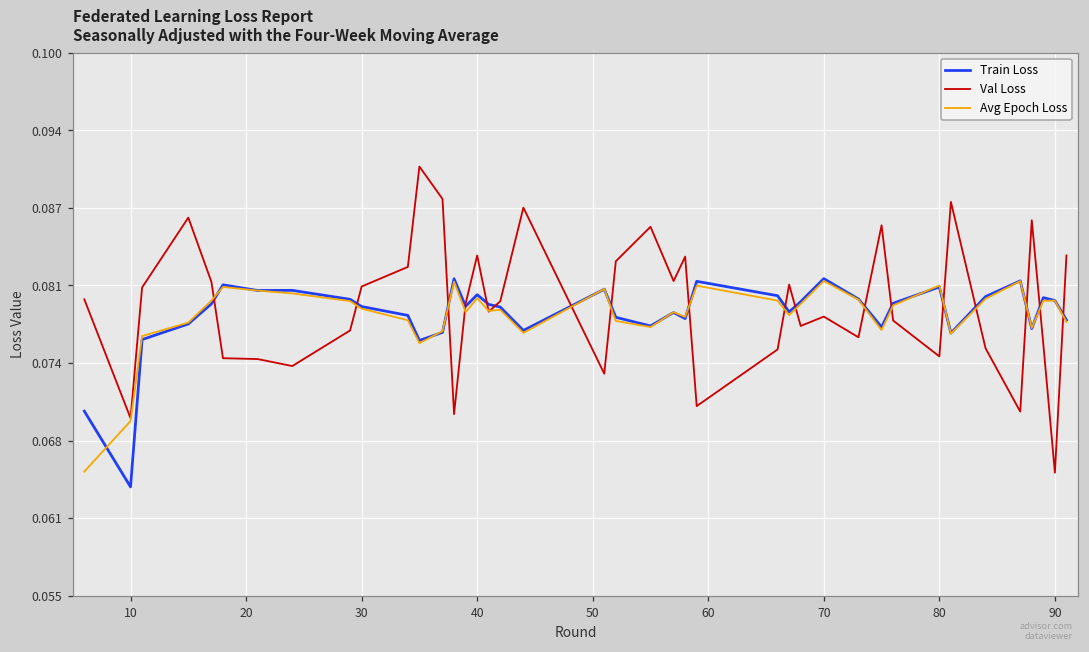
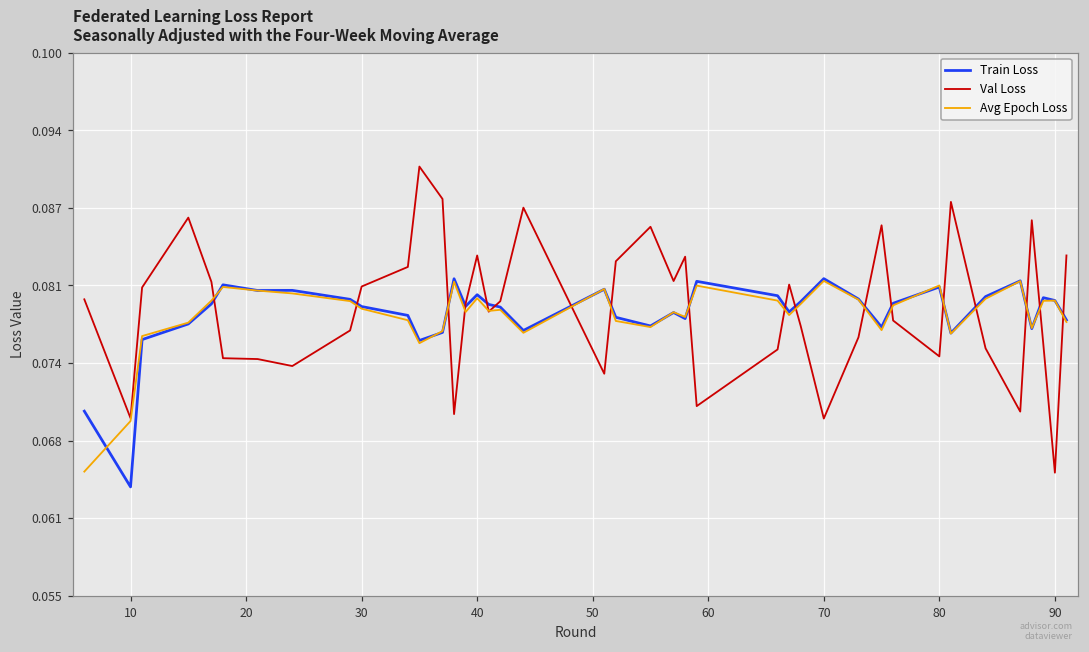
  {
    "Train Loss": {
      "10": 0.0640,
      "40": 0.0799
    },
    "Val Loss": {
      "10": 0.0697,
      "30": 0.0806,
      "40": 0.0832,
-     "70": 0.0781,
+     "70": 0.0697,
      "80": 0.0748,
      "90": 0.0652
    },
    "Avg Epoch Loss": {
      "10": 0.0695,
      "40": 0.0797
    }
  }
